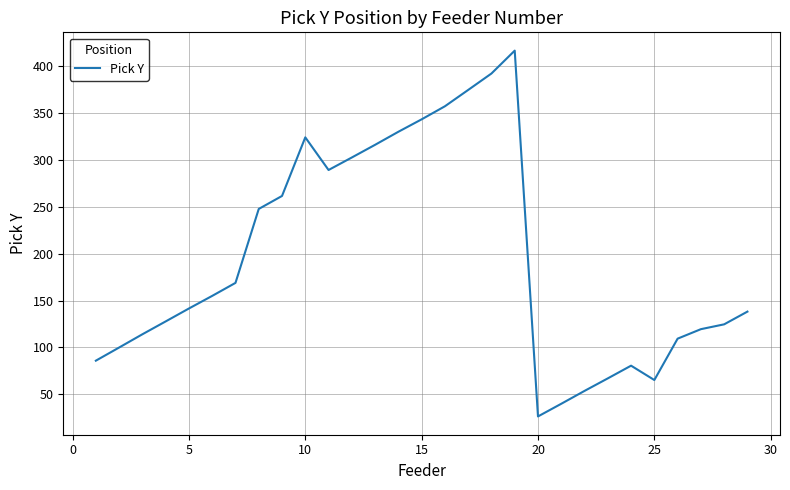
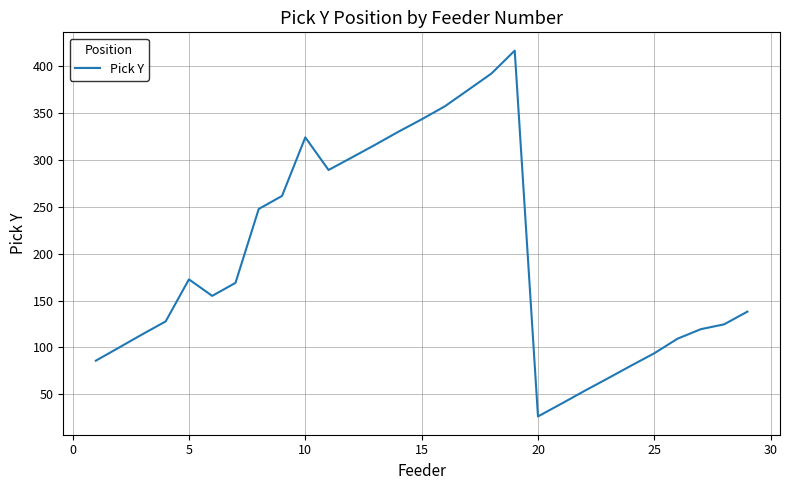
  {
-   "5": 140,
+   "5": 170,
    "10": 320,
    "15": 340,
    "20": 30,
-   "25": 70
+   "25": 90
  }
